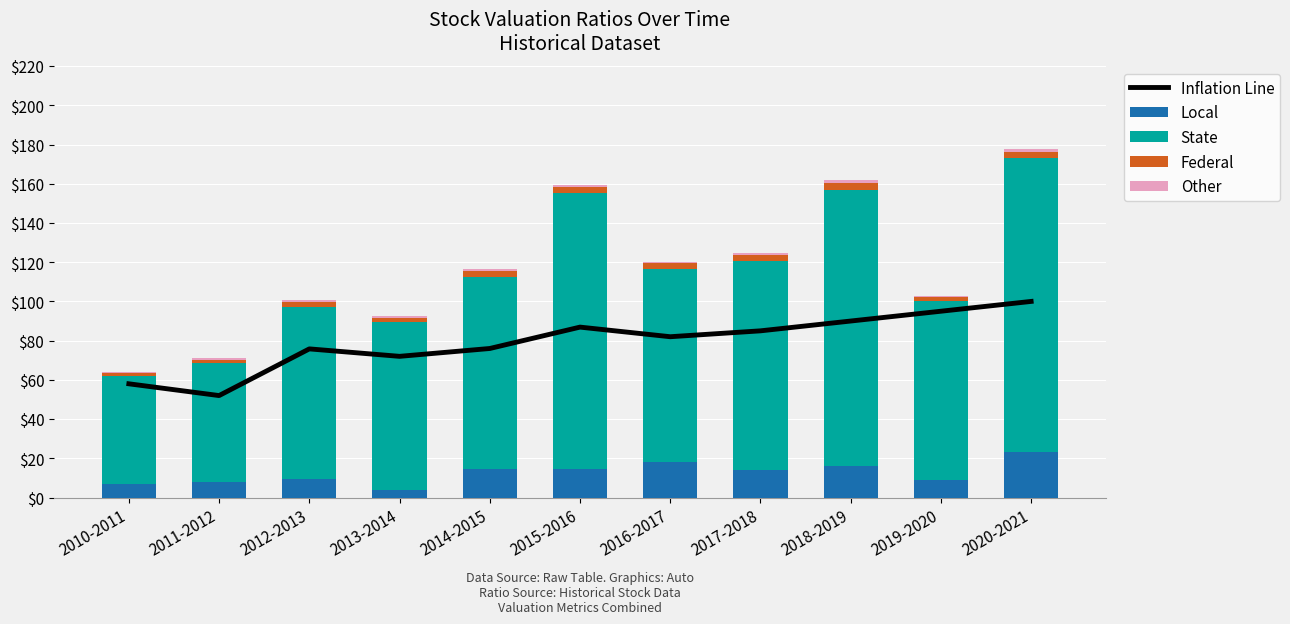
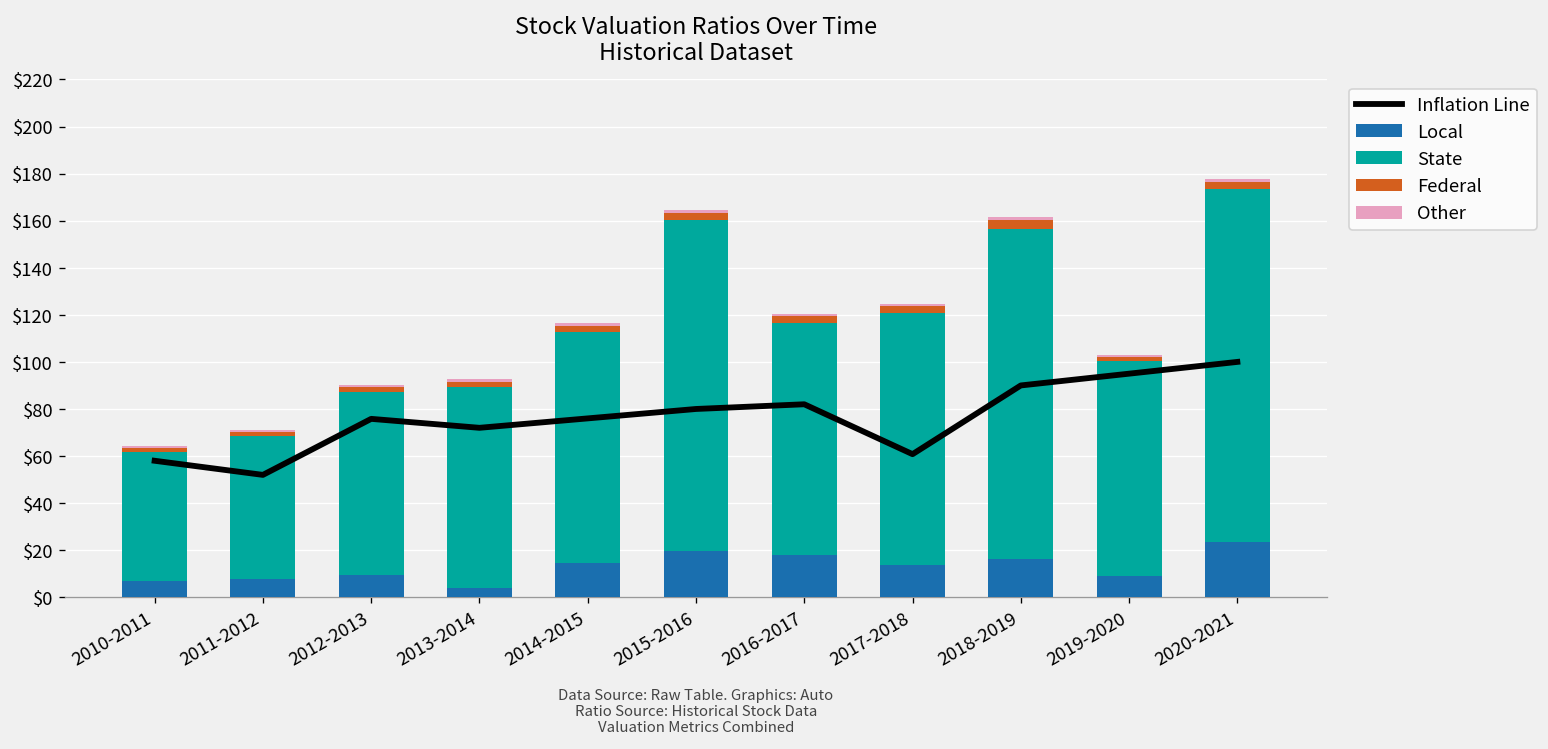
  {
    "Local": {
      "2010-2011": "$7",
      "2011-2012": "$8",
      "2012-2013": "$10",
      "2013-2014": "$4",
      "2014-2015": "$15",
-     "2015-2016": "$15",
+     "2015-2016": "$20",
      "2016-2017": "$18",
      "2017-2018": "$14",
      "2018-2019": "$16",
      "2019-2020": "$9",
      "2020-2021": "$23"
    },
    "Inflation Line": {
      "2010-2011": "$58",
      "2011-2012": "$52",
      "2012-2013": "$76",
      "2013-2014": "$72",
      "2014-2015": "$76",
-     "2015-2016": "$87",
+     "2015-2016": "$80",
      "2016-2017": "$82",
-     "2017-2018": "$85",
+     "2017-2018": "$61",
      "2018-2019": "$90",
      "2019-2020": "$95",
      "2020-2021": "$100"
    },
    "State": {
      "2010-2011": "$55",
      "2011-2012": "$61",
-     "2012-2013": "$88",
+     "2012-2013": "$78",
      "2013-2014": "$85",
      "2014-2015": "$98",
      "2015-2016": "$141",
      "2016-2017": "$99",
      "2017-2018": "$107",
      "2018-2019": "$140",
      "2019-2020": "$91",
      "2020-2021": "$150"
    },
    "Federal": {
      "2010-2011": "$2",
      "2011-2012": "$2",
      "2012-2013": "$2",
      "2013-2014": "$2",
      "2014-2015": "$3",
      "2015-2016": "$3",
      "2016-2017": "$3",
      "2017-2018": "$3",
      "2018-2019": "$4",
      "2019-2020": "$2",
      "2020-2021": "$3"
    },
    "Other": {
      "2018-2019": "$1"
    }
  }
